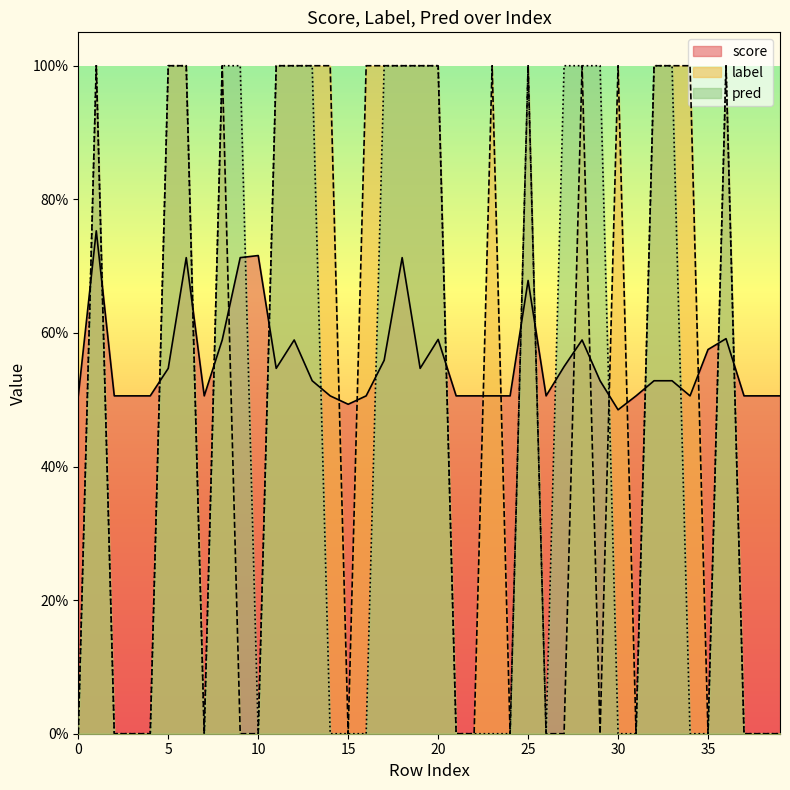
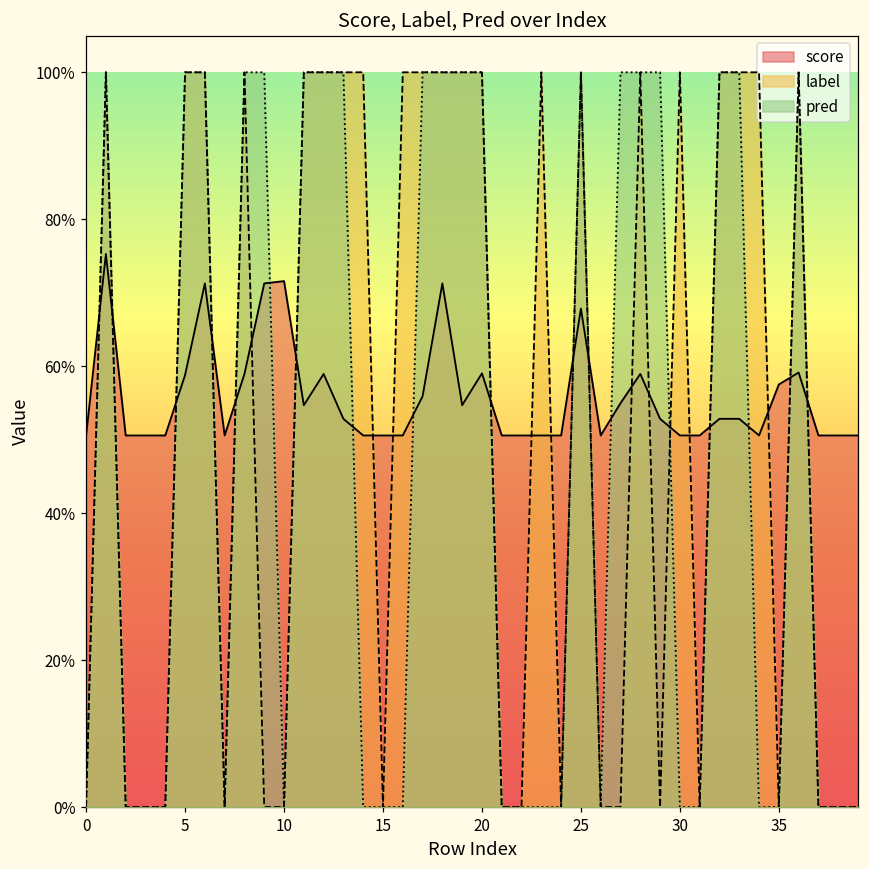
  {
    "score": {
      "0": "51%",
-     "5": "55%",
+     "5": "59%",
      "10": "72%",
-     "15": "49%",
+     "15": "51%",
      "20": "59%",
      "25": "68%",
-     "30": "48%",
+     "30": "51%",
      "35": "58%"
    },
    "label": {
      "30": "100%"
    },
    "pred": {
      "30": "0%"
    }
  }
